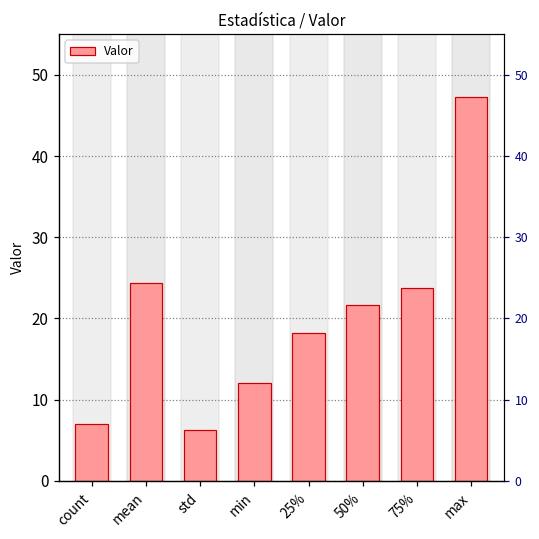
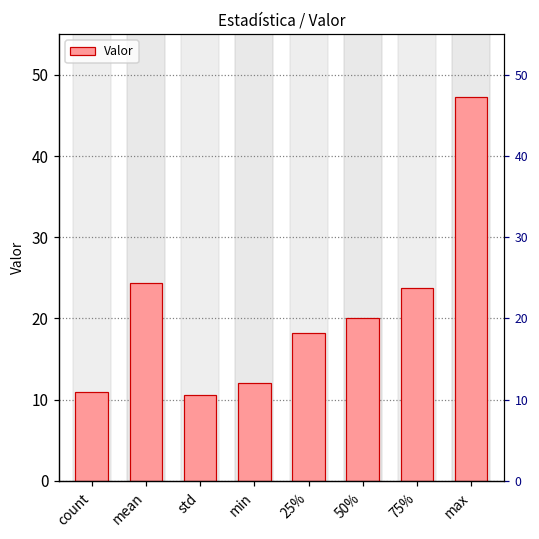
  {
-   "count": 7,
+   "count": 11,
    "mean": 24,
-   "std": 6,
+   "std": 11,
    "min": 12,
    "25%": 18,
-   "50%": 22,
+   "50%": 20,
    "75%": 24,
    "max": 47
  }
